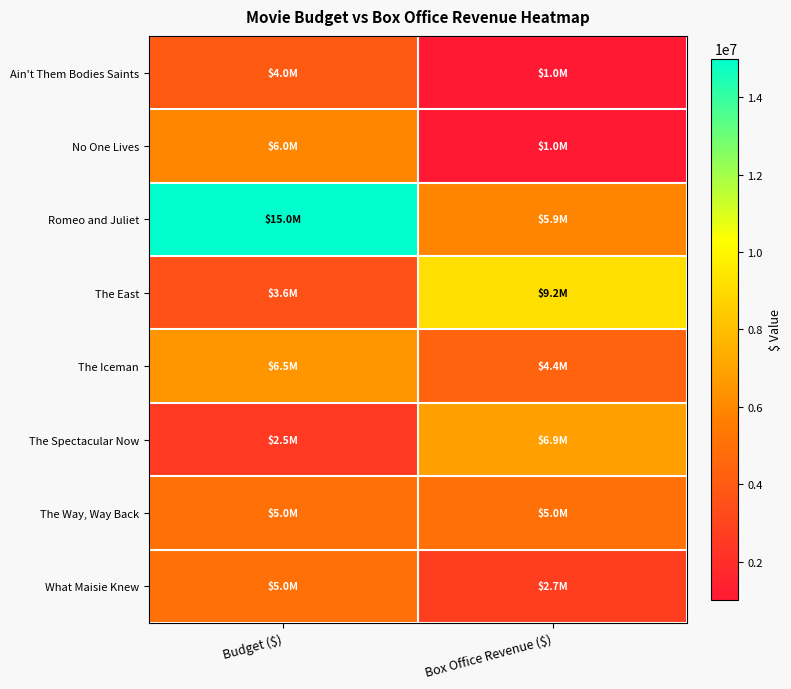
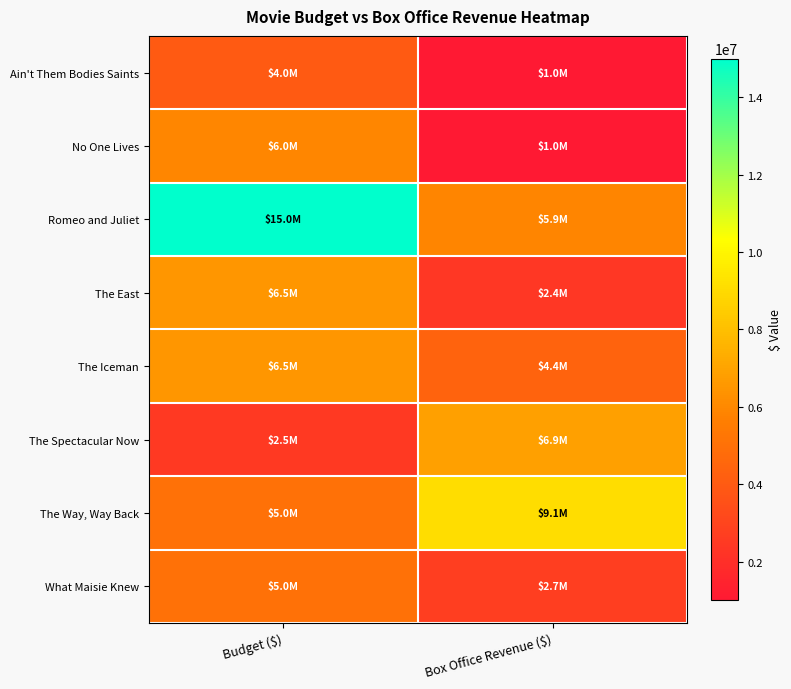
  {
    "Ain't Them Bodies Saints": {
      "Budget ($)": "$4.0M",
      "Box Office Revenue ($)": "$1.0M"
    },
    "No One Lives": {
      "Budget ($)": "$6.0M",
      "Box Office Revenue ($)": "$1.0M"
    },
    "Romeo and Juliet": {
      "Budget ($)": "$15.0M",
      "Box Office Revenue ($)": "$5.9M"
    },
    "The East": {
-     "Budget ($)": "$3.6M",
-     "Box Office Revenue ($)": "$9.2M"
+     "Budget ($)": "$6.5M",
+     "Box Office Revenue ($)": "$2.4M"
    },
    "The Iceman": {
      "Budget ($)": "$6.5M",
      "Box Office Revenue ($)": "$4.4M"
    },
    "The Spectacular Now": {
      "Budget ($)": "$2.5M",
      "Box Office Revenue ($)": "$6.9M"
    },
    "The Way, Way Back": {
      "Budget ($)": "$5.0M",
-     "Box Office Revenue ($)": "$5.0M"
+     "Box Office Revenue ($)": "$9.1M"
    },
    "What Maisie Knew": {
      "Budget ($)": "$5.0M",
      "Box Office Revenue ($)": "$2.7M"
    }
  }
